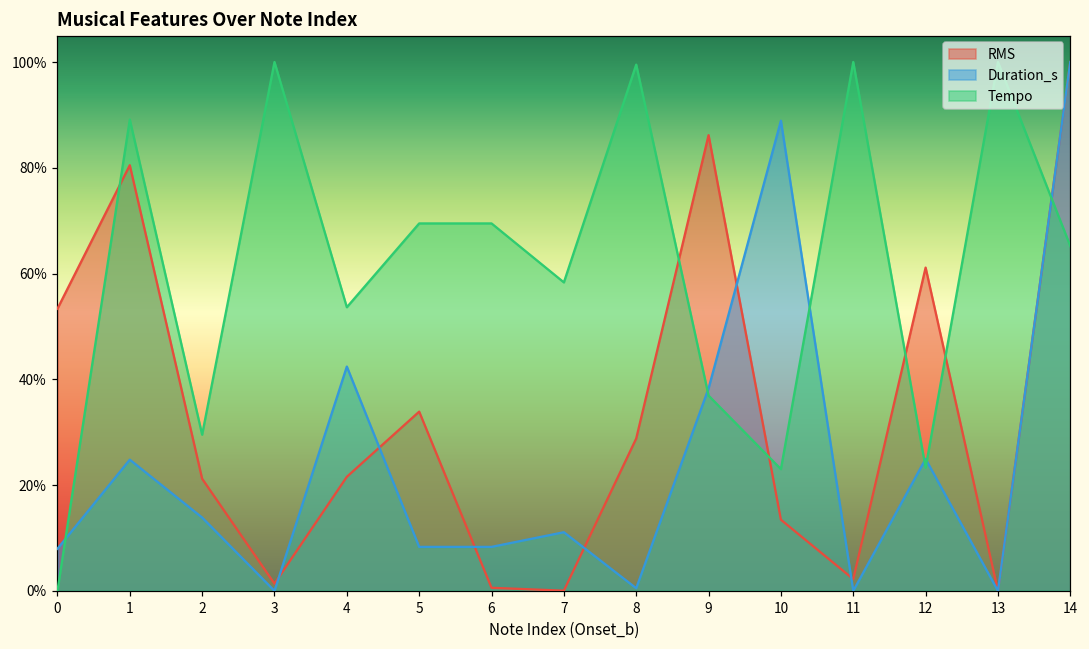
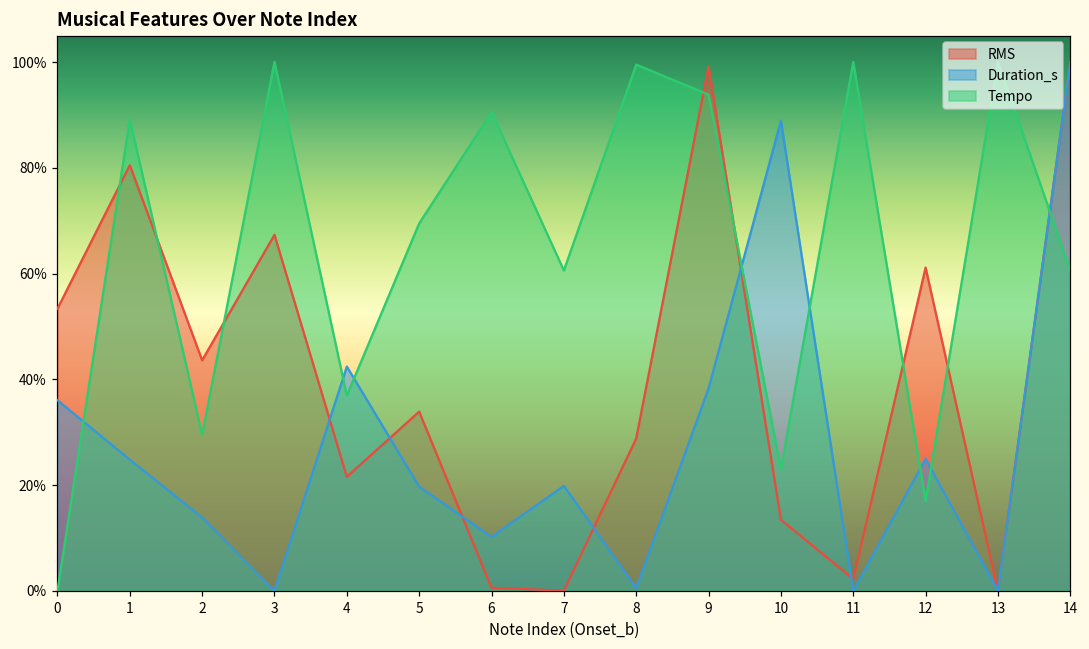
  {
    "RMS": {
      "0": "53%",
      "1": "80%",
-     "2": "21%",
-     "3": "1%",
+     "2": "44%",
+     "3": "67%",
      "4": "22%",
      "5": "34%",
      "6": "1%",
      "7": "0%",
      "8": "29%",
-     "9": "86%",
+     "9": "99%",
      "10": "13%",
      "11": "2%",
      "12": "61%"
    },
    "Duration_s": {
-     "0": "8%",
+     "0": "36%",
      "1": "25%",
      "2": "14%",
      "3": "0%",
      "4": "42%",
-     "5": "8%",
-     "6": "8%",
-     "7": "11%",
+     "5": "20%",
+     "6": "10%",
+     "7": "20%",
      "8": "0%",
      "9": "38%",
      "10": "89%",
      "11": "0%",
      "12": "25%"
    },
    "Tempo": {
      "0": "0%",
      "1": "89%",
      "2": "30%",
      "3": "100%",
-     "4": "54%",
+     "4": "37%",
      "5": "69%",
-     "6": "69%",
-     "7": "58%",
+     "6": "91%",
+     "7": "61%",
      "8": "100%",
-     "9": "37%",
+     "9": "94%",
      "10": "23%",
      "11": "100%",
-     "12": "23%",
-     "14": "65%"
+     "12": "17%",
+     "14": "61%"
    }
  }
